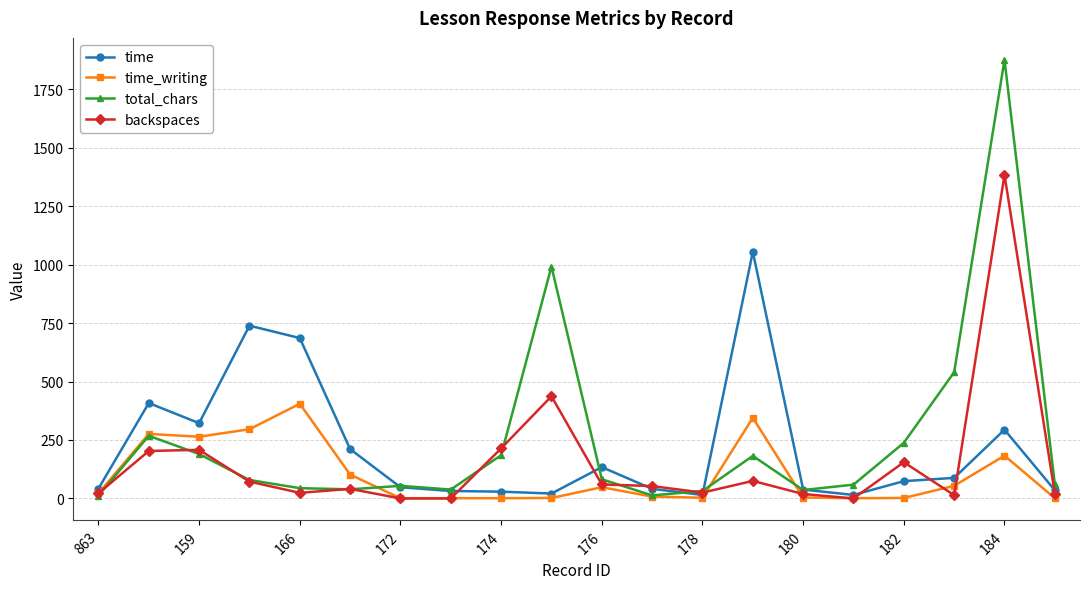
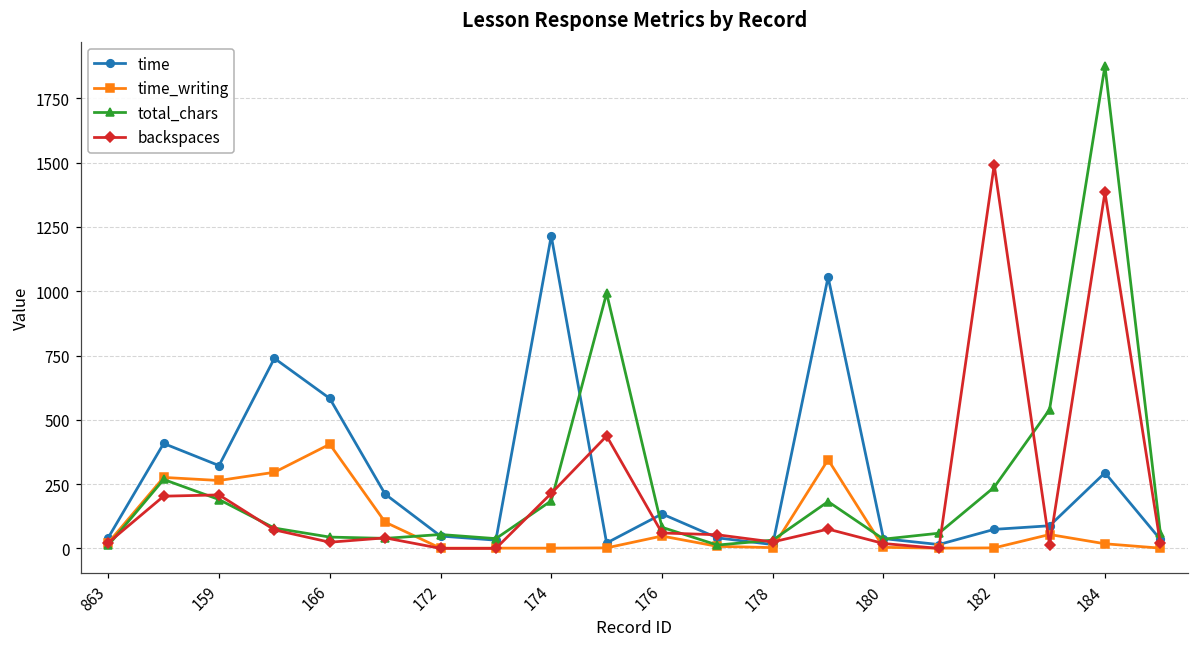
  {
    "time": {
      "863": 40,
      "159": 320,
-     "166": 690,
-     "174": 30,
+     "166": 580,
+     "174": 1220,
      "176": 130,
      "182": 70,
      "184": 290
    },
    "time_writing": {
      "159": 260,
      "166": 410,
      "174": 0,
      "176": 50,
      "178": 0,
      "180": 0,
      "182": 0,
-     "184": 180
+     "184": 20
    },
    "total_chars": {
      "159": 190,
      "166": 40,
      "174": 190,
      "176": 80,
      "182": 240,
      "184": 1880
    },
    "backspaces": {
      "159": 210,
      "166": 20,
      "174": 210,
      "176": 60,
      "180": 20,
-     "182": 160,
+     "182": 1490,
      "184": 1380
    }
  }
